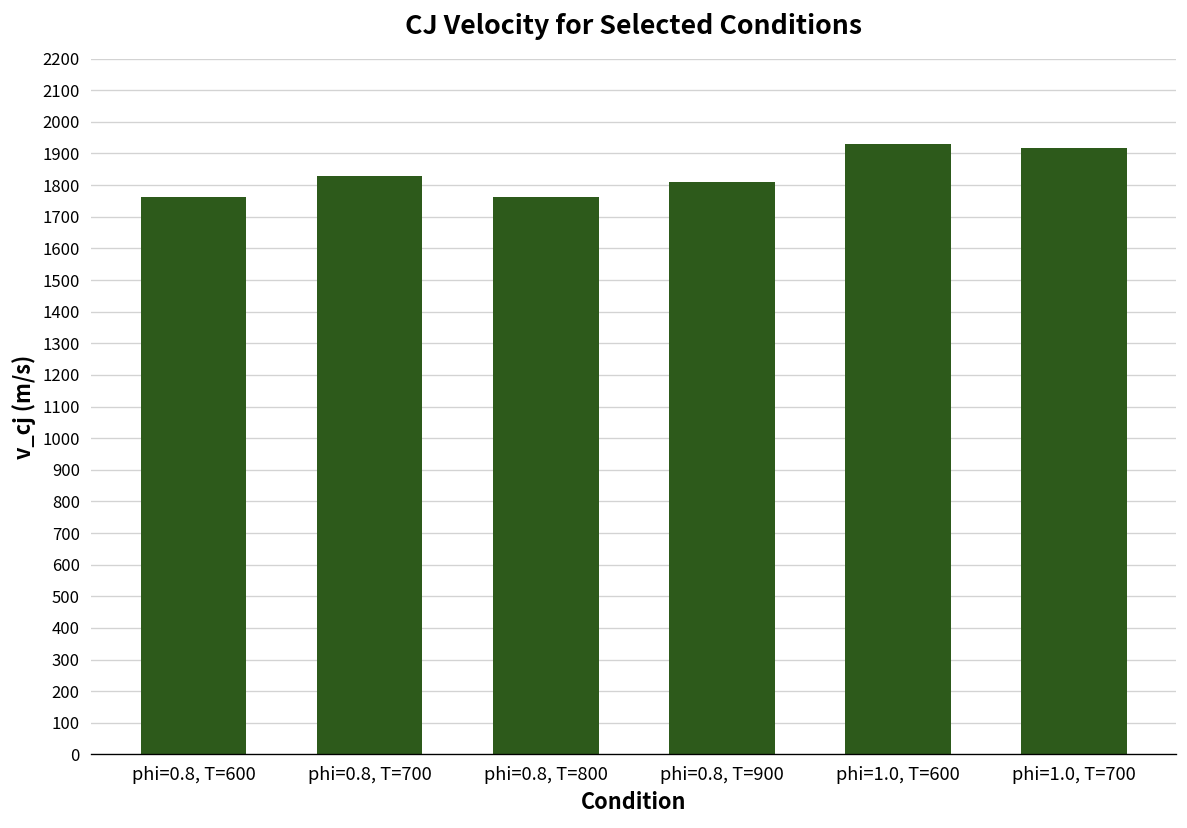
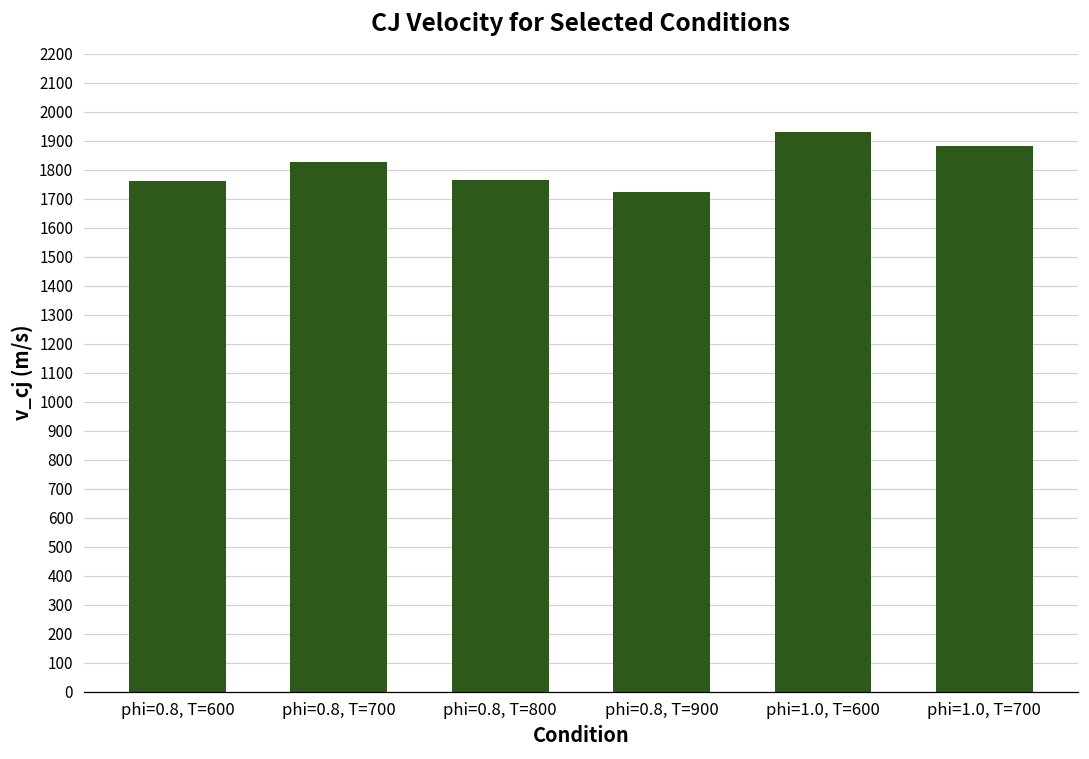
  {
    "phi=0.8, T=600": 1760,
    "phi=0.8, T=700": 1830,
    "phi=0.8, T=800": 1760,
-   "phi=0.8, T=900": 1810,
+   "phi=0.8, T=900": 1720,
    "phi=1.0, T=600": 1930,
-   "phi=1.0, T=700": 1920
+   "phi=1.0, T=700": 1880
  }
